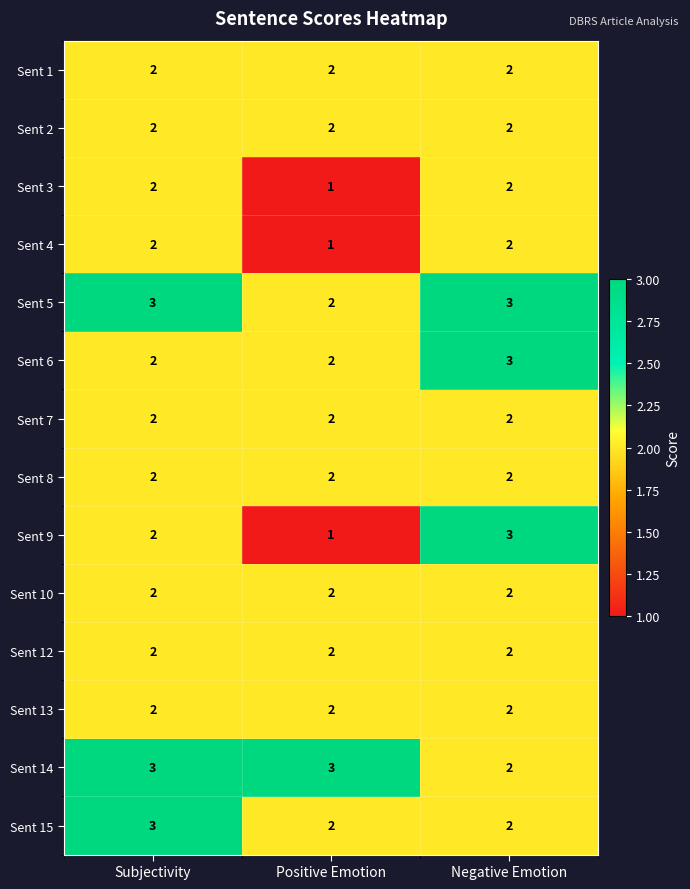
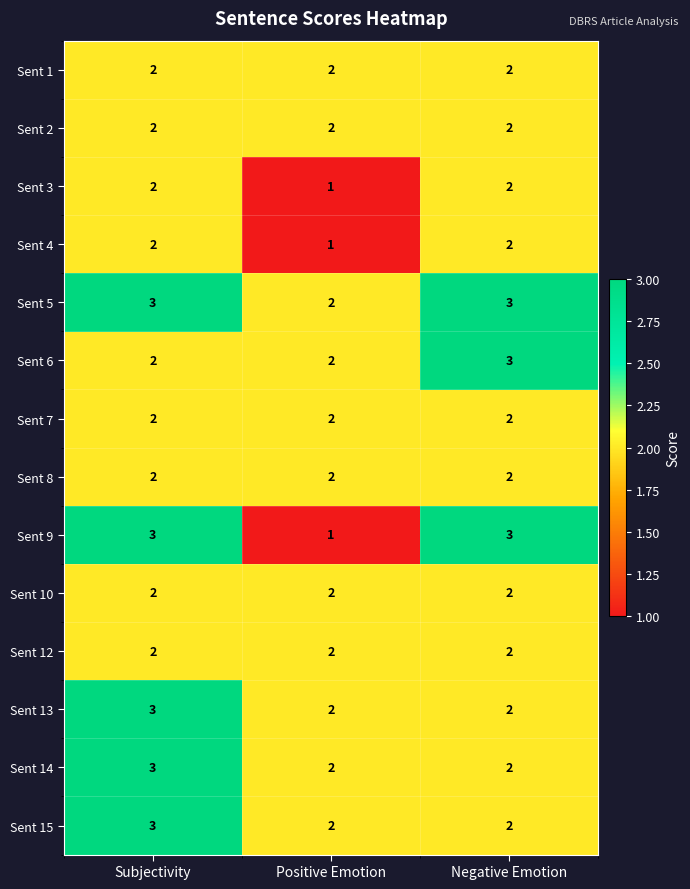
  {
    "Sent 1": {
      "Subjectivity": 2,
      "Positive Emotion": 2,
      "Negative Emotion": 2
    },
    "Sent 2": {
      "Subjectivity": 2,
      "Positive Emotion": 2,
      "Negative Emotion": 2
    },
    "Sent 3": {
      "Subjectivity": 2,
      "Positive Emotion": 1,
      "Negative Emotion": 2
    },
    "Sent 4": {
      "Subjectivity": 2,
      "Positive Emotion": 1,
      "Negative Emotion": 2
    },
    "Sent 5": {
      "Subjectivity": 3,
      "Positive Emotion": 2,
      "Negative Emotion": 3
    },
    "Sent 6": {
      "Subjectivity": 2,
      "Positive Emotion": 2,
      "Negative Emotion": 3
    },
    "Sent 7": {
      "Subjectivity": 2,
      "Positive Emotion": 2,
      "Negative Emotion": 2
    },
    "Sent 8": {
      "Subjectivity": 2,
      "Positive Emotion": 2,
      "Negative Emotion": 2
    },
    "Sent 9": {
-     "Subjectivity": 2,
+     "Subjectivity": 3,
      "Positive Emotion": 1,
      "Negative Emotion": 3
    },
    "Sent 10": {
      "Subjectivity": 2,
      "Positive Emotion": 2,
      "Negative Emotion": 2
    },
    "Sent 12": {
      "Subjectivity": 2,
      "Positive Emotion": 2,
      "Negative Emotion": 2
    },
    "Sent 13": {
-     "Subjectivity": 2,
+     "Subjectivity": 3,
      "Positive Emotion": 2,
      "Negative Emotion": 2
    },
    "Sent 14": {
      "Subjectivity": 3,
-     "Positive Emotion": 3,
+     "Positive Emotion": 2,
      "Negative Emotion": 2
    },
    "Sent 15": {
      "Subjectivity": 3,
      "Positive Emotion": 2,
      "Negative Emotion": 2
    }
  }
